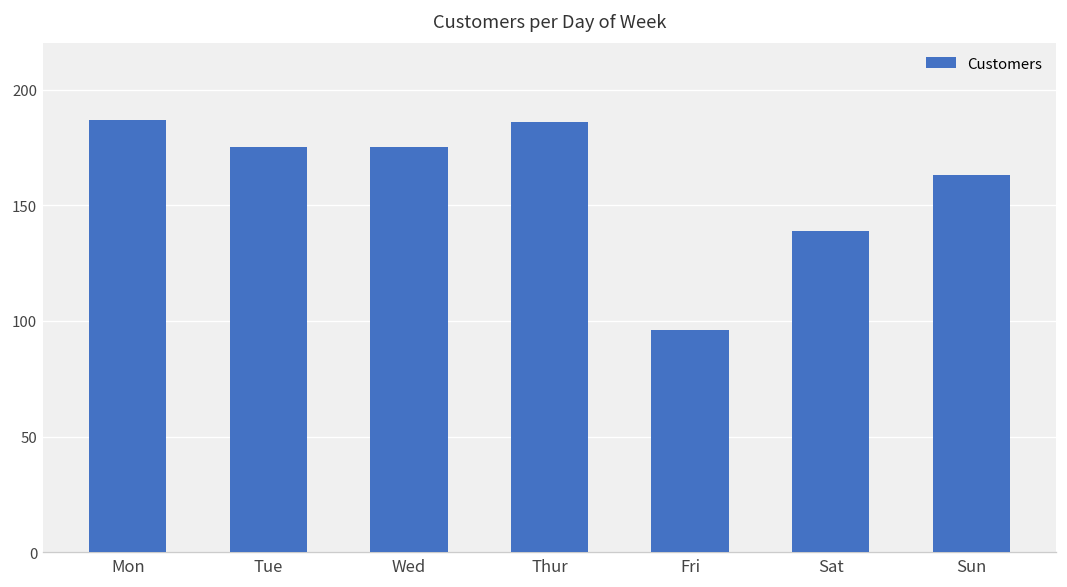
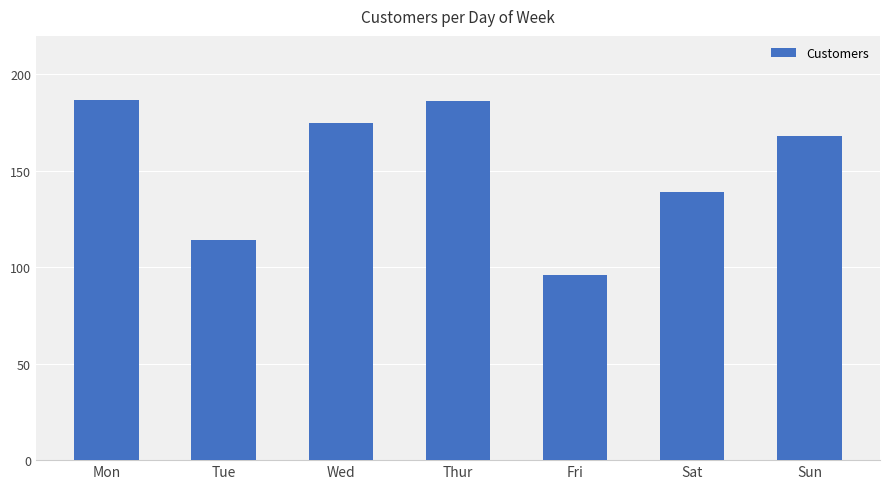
  {
    "Mon": 187,
-   "Tue": 175,
+   "Tue": 114,
    "Wed": 175,
    "Thur": 186,
    "Fri": 96,
    "Sat": 139,
-   "Sun": 163
+   "Sun": 168
  }
